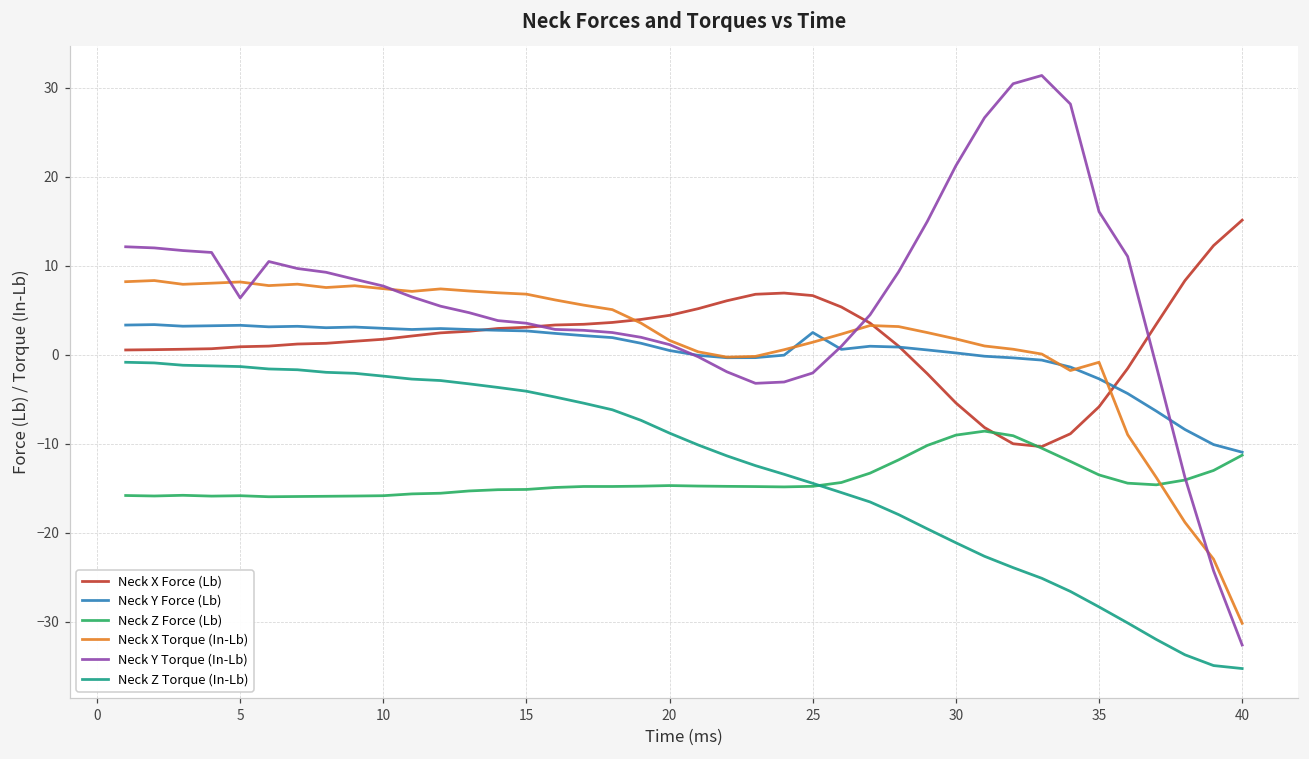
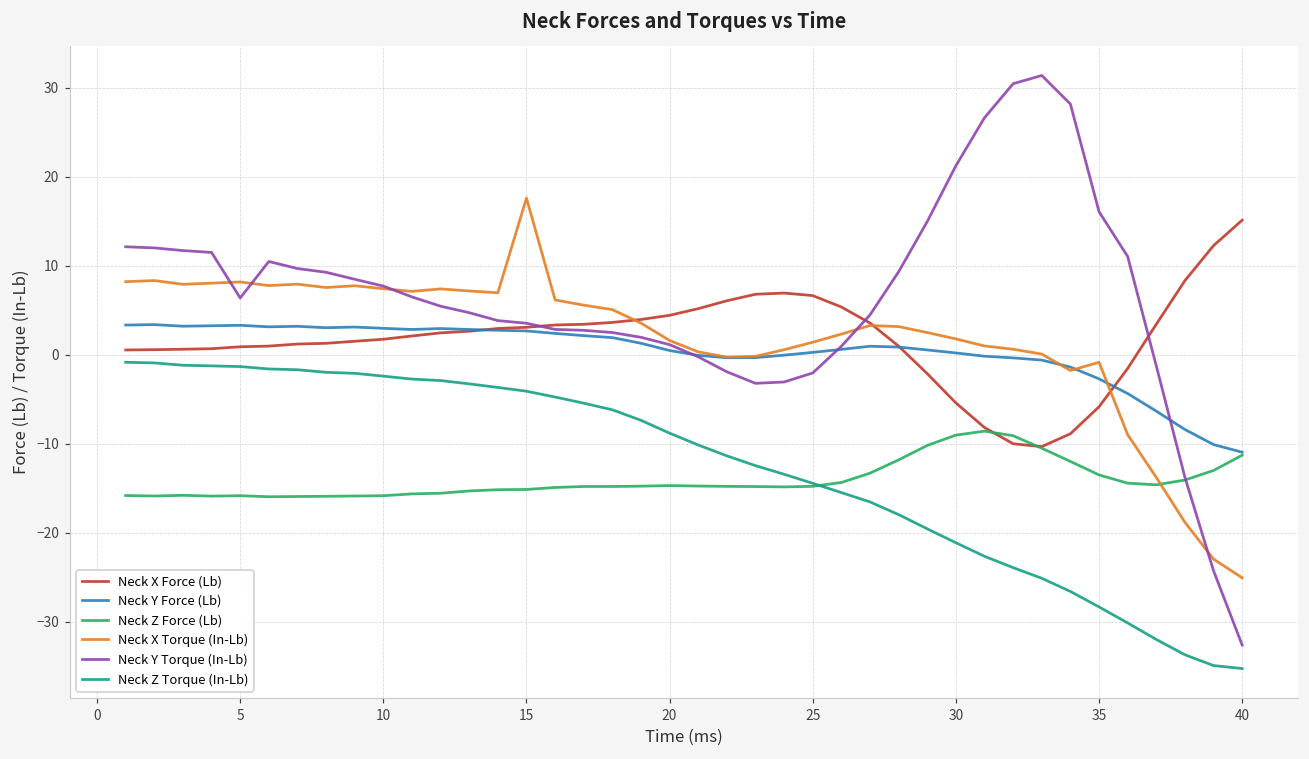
  {
    "Neck X Force (Lb)": {
      "5": 1,
      "10": 2,
      "15": 3,
      "20": 4,
      "25": 7,
      "30": -5,
      "35": -6,
      "40": 15
    },
    "Neck Y Force (Lb)": {
      "5": 3,
      "10": 3,
      "15": 3,
      "20": 0,
-     "25": 3,
+     "25": 0,
      "30": 0,
      "35": -3,
      "40": -11
    },
    "Neck X Torque (In-Lb)": {
      "5": 8,
-     "15": 7,
+     "15": 18,
      "20": 2,
      "25": 1,
      "30": 2,
      "35": -1,
-     "40": -30
+     "40": -25
    },
    "Neck Y Torque (In-Lb)": {
      "5": 6,
      "15": 4,
      "20": 1,
      "25": -2,
      "30": 21,
      "35": 16,
      "40": -33
    }
  }
